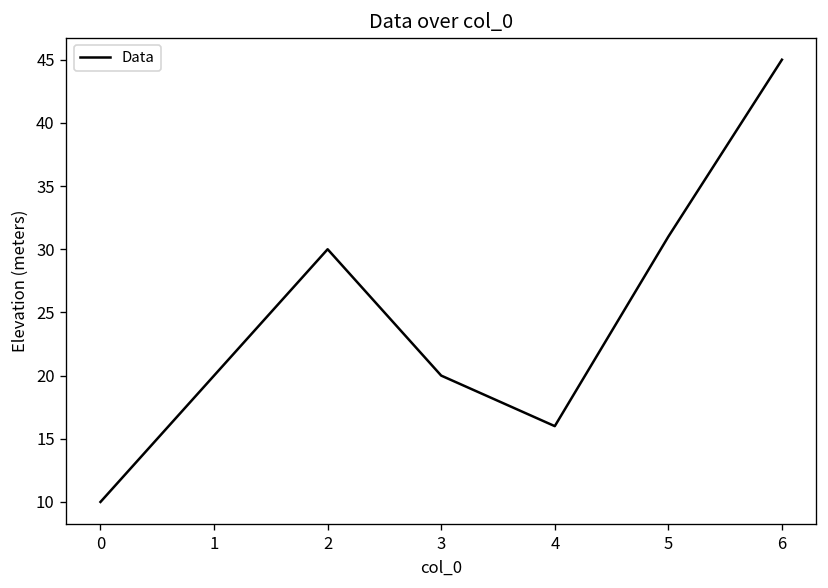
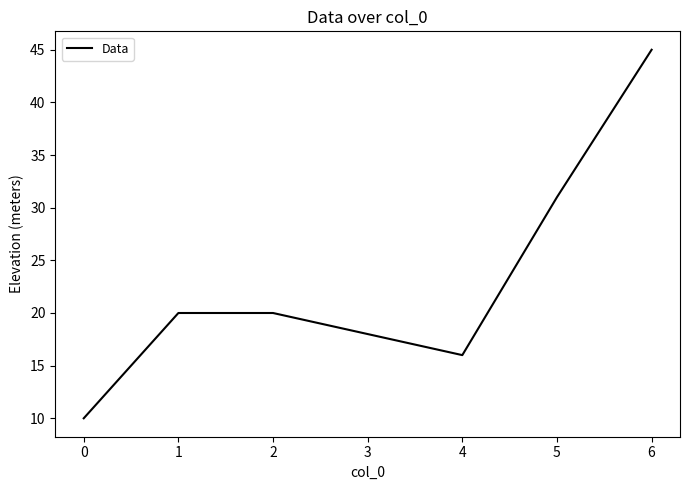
  {
    "0": 10,
    "1": 20,
-   "2": 30,
-   "3": 20,
+   "2": 20,
+   "3": 18,
    "4": 16,
    "5": 31,
    "6": 45
  }
